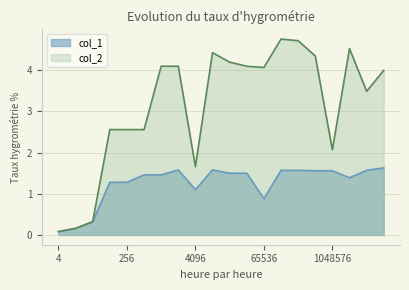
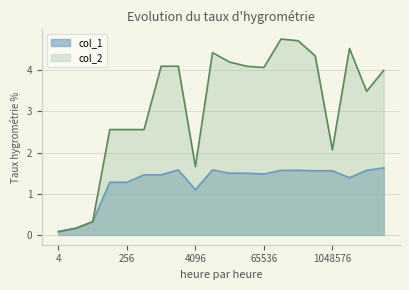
  {
    "col_1": {
      "256": 1.3,
      "4096": 1.1,
-     "65536": 0.9,
+     "65536": 1.5,
      "1048576": 1.6
    },
    "col_2": {
      "256": 2.6,
      "4096": 1.7,
      "65536": 4.1,
      "1048576": 2.1
    }
  }
